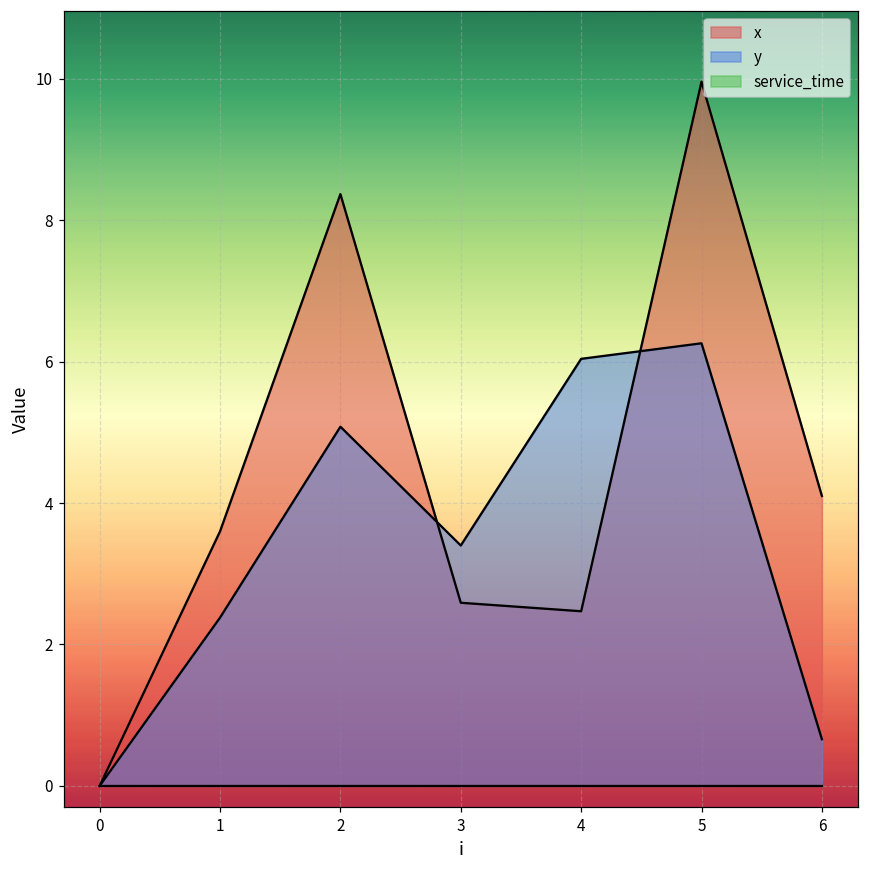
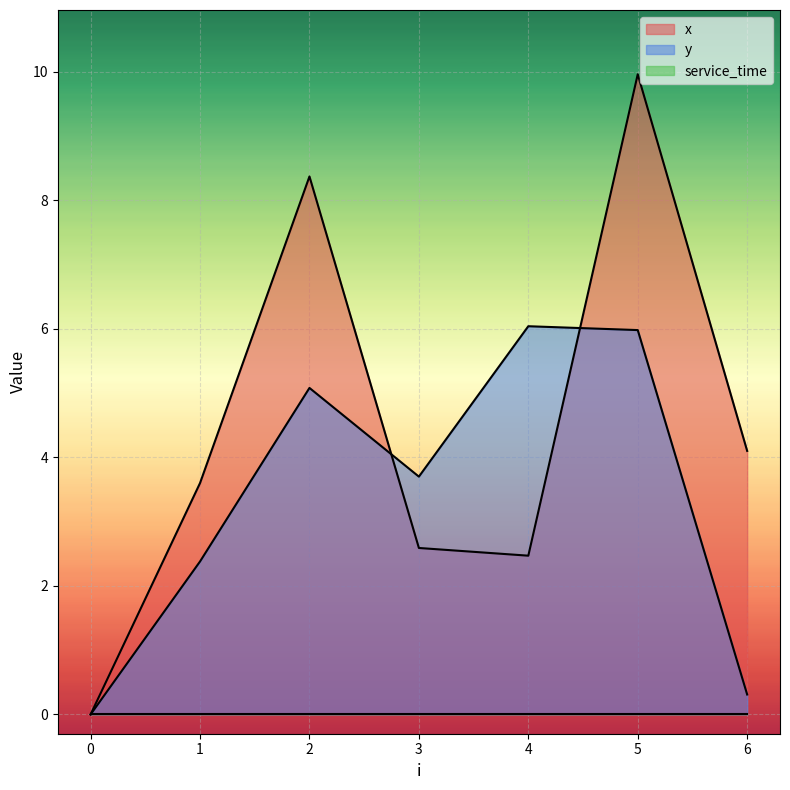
  {
    "x": {
      "1": 3.6,
      "2": 8.4,
      "3": 2.6,
      "4": 2.5,
      "5": 10.0,
      "6": 4.1
    },
    "y": {
      "1": 2.4,
      "2": 5.1,
-     "3": 3.4,
+     "3": 3.7,
      "4": 6.0,
-     "5": 6.3,
-     "6": 0.7
+     "5": 6.0,
+     "6": 0.3
    },
    "service_time": {
      "1": 0.0,
      "2": 0.0,
      "3": 0.0,
      "4": 0.0,
      "5": 0.0,
      "6": 0.0
    }
  }
